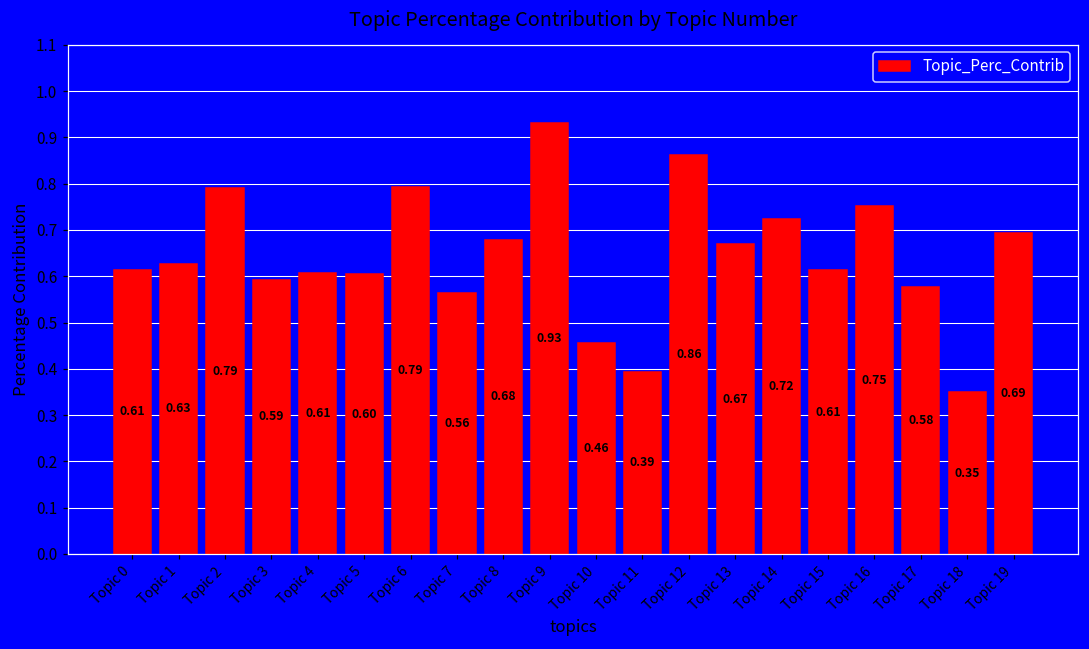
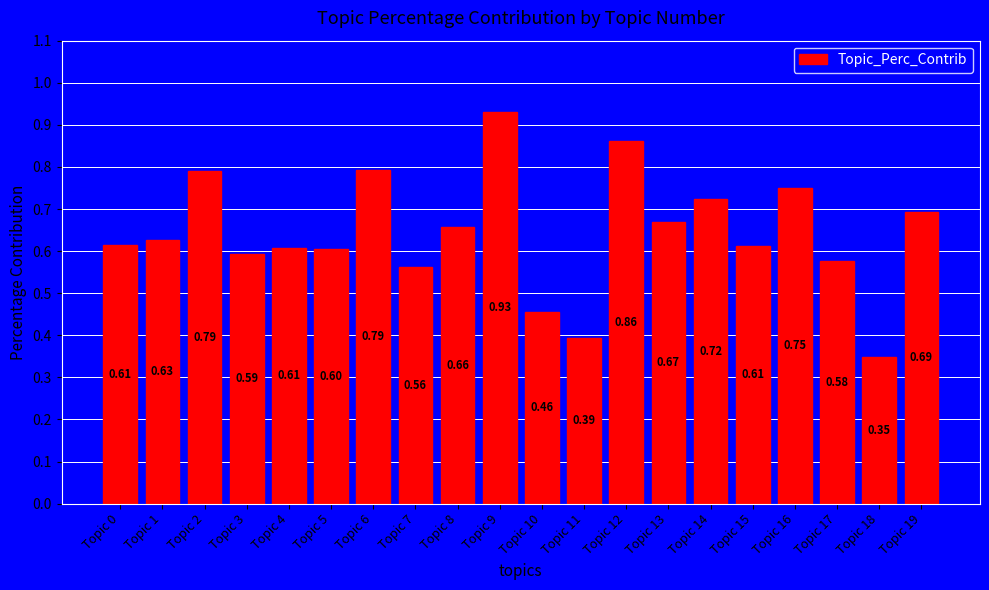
  {
    "Topic 0": 0.61,
    "Topic 1": 0.63,
    "Topic 2": 0.79,
    "Topic 3": 0.59,
    "Topic 4": 0.61,
    "Topic 5": 0.60,
    "Topic 6": 0.79,
    "Topic 7": 0.56,
-   "Topic 8": 0.68,
+   "Topic 8": 0.66,
    "Topic 9": 0.93,
    "Topic 10": 0.46,
    "Topic 11": 0.39,
    "Topic 12": 0.86,
    "Topic 13": 0.67,
    "Topic 14": 0.72,
    "Topic 15": 0.61,
    "Topic 16": 0.75,
    "Topic 17": 0.58,
    "Topic 18": 0.35,
    "Topic 19": 0.69
  }
